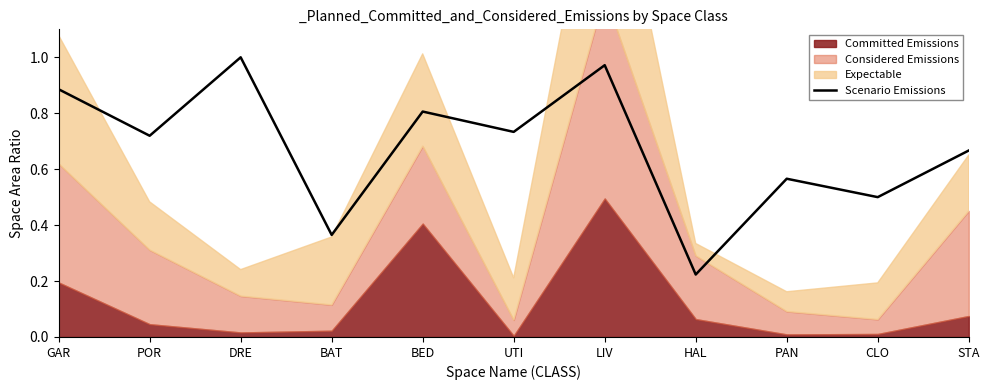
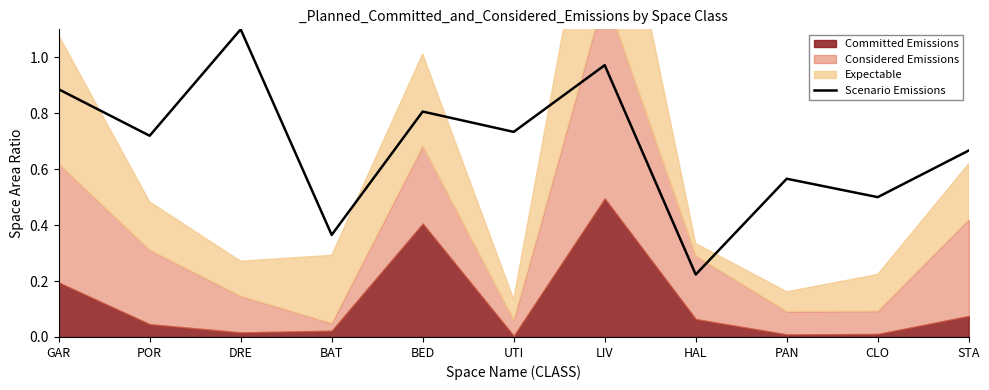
  {
    "Scenario Emissions": {
      "GAR": 0.89,
      "POR": 0.72,
-     "DRE": 1.0,
+     "DRE": 1.1,
      "BED": 0.8,
      "UTI": 0.73,
      "LIV": 0.97,
      "HAL": 0.22,
      "PAN": 0.57,
      "CLO": 0.5,
      "STA": 0.67
    },
    "Committed Emissions": {
      "GAR": 0.19,
      "POR": 0.05,
      "DRE": 0.02,
      "BAT": 0.02,
      "BED": 0.41,
      "LIV": 0.50,
      "HAL": 0.06,
      "PAN": 0.01,
      "CLO": 0.01,
      "STA": 0.08
    },
    "Considered Emissions": {
      "GAR": 0.42,
      "POR": 0.27,
      "DRE": 0.13,
-     "BAT": 0.09,
+     "BAT": 0.03,
      "BED": 0.28,
      "UTI": 0.06,
      "HAL": 0.23,
      "PAN": 0.08,
-     "CLO": 0.05,
-     "STA": 0.38
+     "CLO": 0.08,
+     "STA": 0.34
    },
    "Expectable": {
      "GAR": 0.46,
      "POR": 0.17,
-     "DRE": 0.09,
+     "DRE": 0.12,
      "BED": 0.33,
-     "UTI": 0.15,
+     "UTI": 0.07,
      "HAL": 0.04,
      "PAN": 0.07,
      "CLO": 0.13,
      "STA": 0.20
    }
  }
